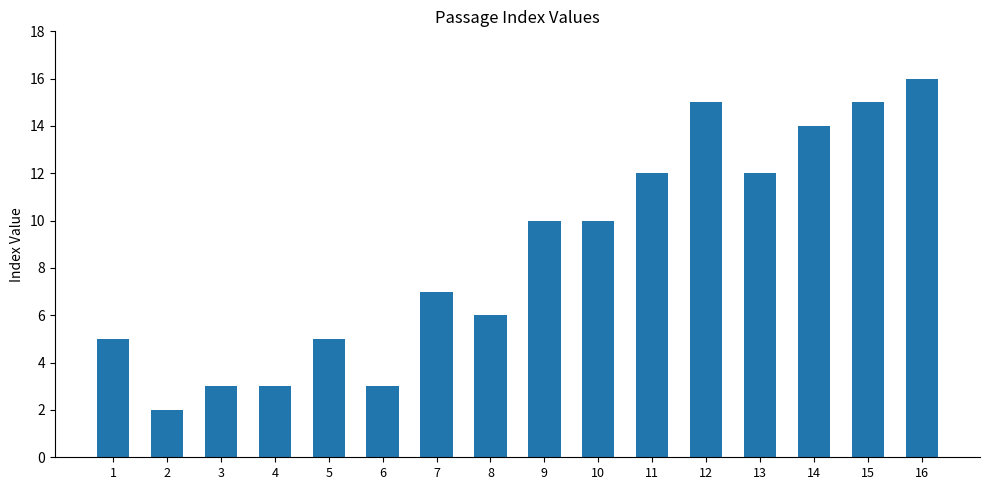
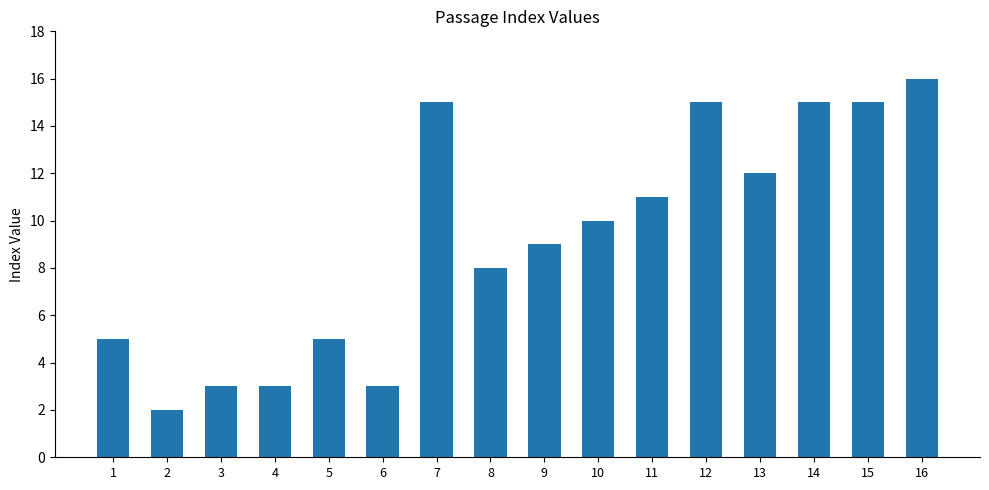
  {
    "1": 5,
    "2": 2,
    "3": 3,
    "4": 3,
    "5": 5,
    "6": 3,
-   "7": 7,
-   "8": 6,
-   "9": 10,
+   "7": 15,
+   "8": 8,
+   "9": 9,
    "10": 10,
-   "11": 12,
+   "11": 11,
    "12": 15,
    "13": 12,
-   "14": 14,
+   "14": 15,
    "15": 15,
    "16": 16
  }
